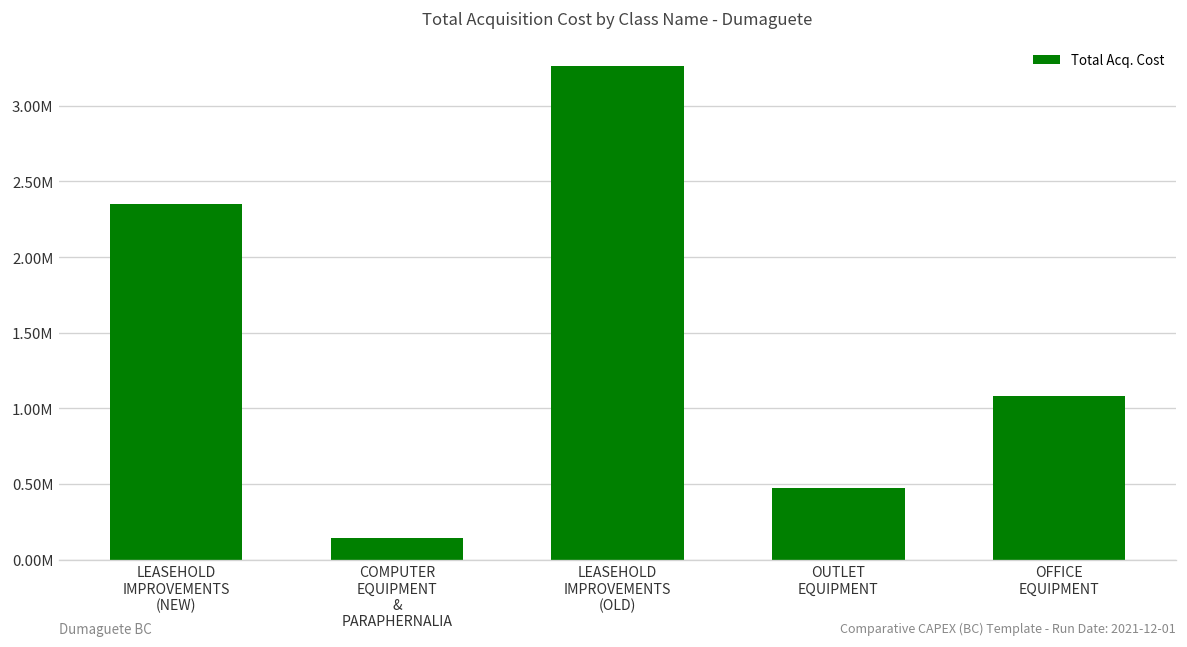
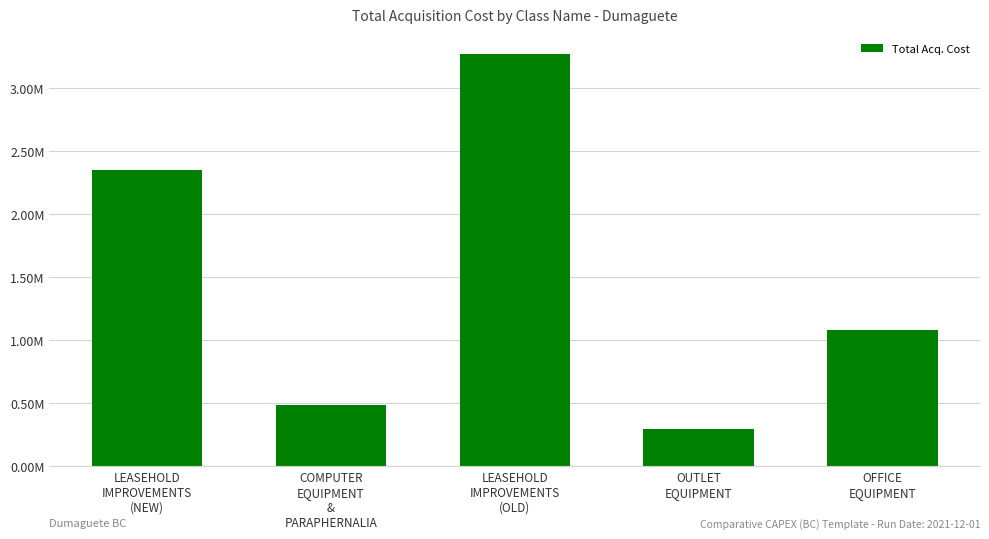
  {
    "LEASEHOLD IMPROVEMENTS (NEW)": 2350000,
-   "COMPUTER EQUIPMENT & PARAPHERNALIA": 140000,
+   "COMPUTER EQUIPMENT & PARAPHERNALIA": 490000,
    "LEASEHOLD IMPROVEMENTS (OLD)": 3270000,
-   "OUTLET EQUIPMENT": 470000,
+   "OUTLET EQUIPMENT": 300000,
    "OFFICE EQUIPMENT": 1080000
  }
